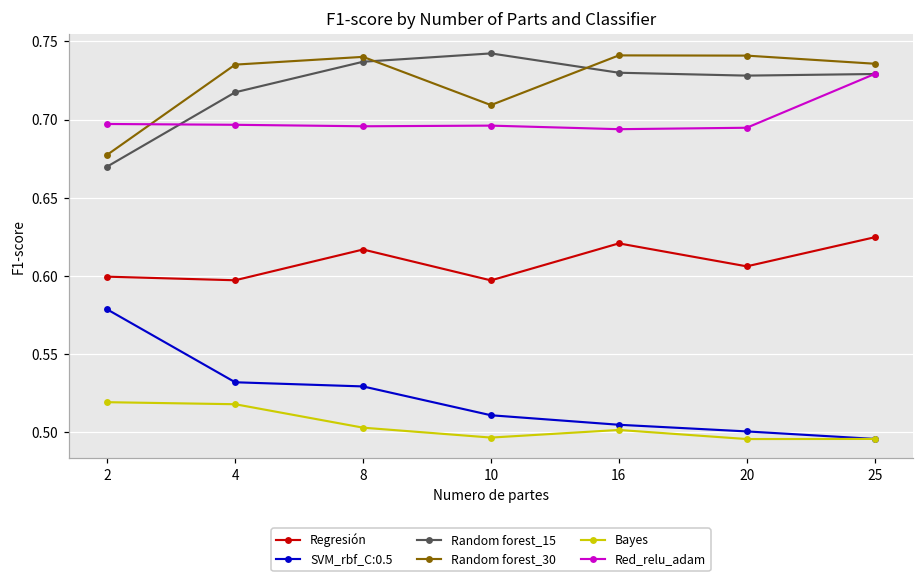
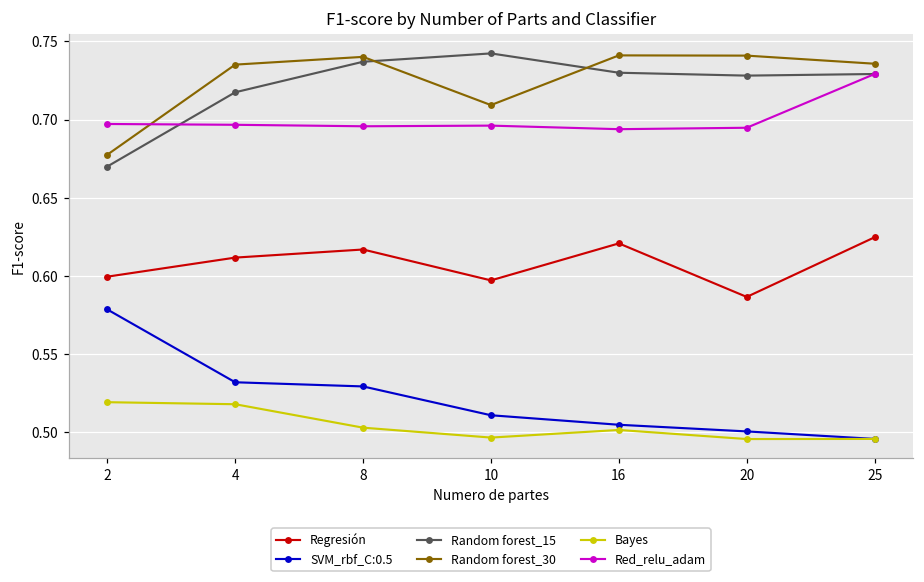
  {
    "Regresión": {
      "2": 0.600,
-     "4": 0.597,
+     "4": 0.612,
      "8": 0.617,
      "10": 0.597,
      "16": 0.621,
-     "20": 0.606,
+     "20": 0.587,
      "25": 0.625
    },
    "SVM_rbf_C:0.5": {
      "2": 0.579,
      "4": 0.532,
      "8": 0.529,
      "10": 0.511,
      "16": 0.505,
      "20": 0.501
    },
    "Random forest_15": {
      "2": 0.670,
      "4": 0.717,
      "8": 0.737,
      "10": 0.742,
      "16": 0.730,
      "20": 0.728
    },
    "Random forest_30": {
      "2": 0.678,
      "4": 0.735,
      "8": 0.740,
      "10": 0.709,
      "16": 0.741,
      "20": 0.741,
      "25": 0.736
    },
    "Bayes": {
      "2": 0.519,
      "4": 0.518,
      "8": 0.503,
      "10": 0.497,
      "16": 0.501,
      "20": 0.496
    },
    "Red_relu_adam": {
      "2": 0.697,
      "4": 0.697,
      "8": 0.696,
      "10": 0.696,
      "16": 0.694,
      "20": 0.695
    }
  }
